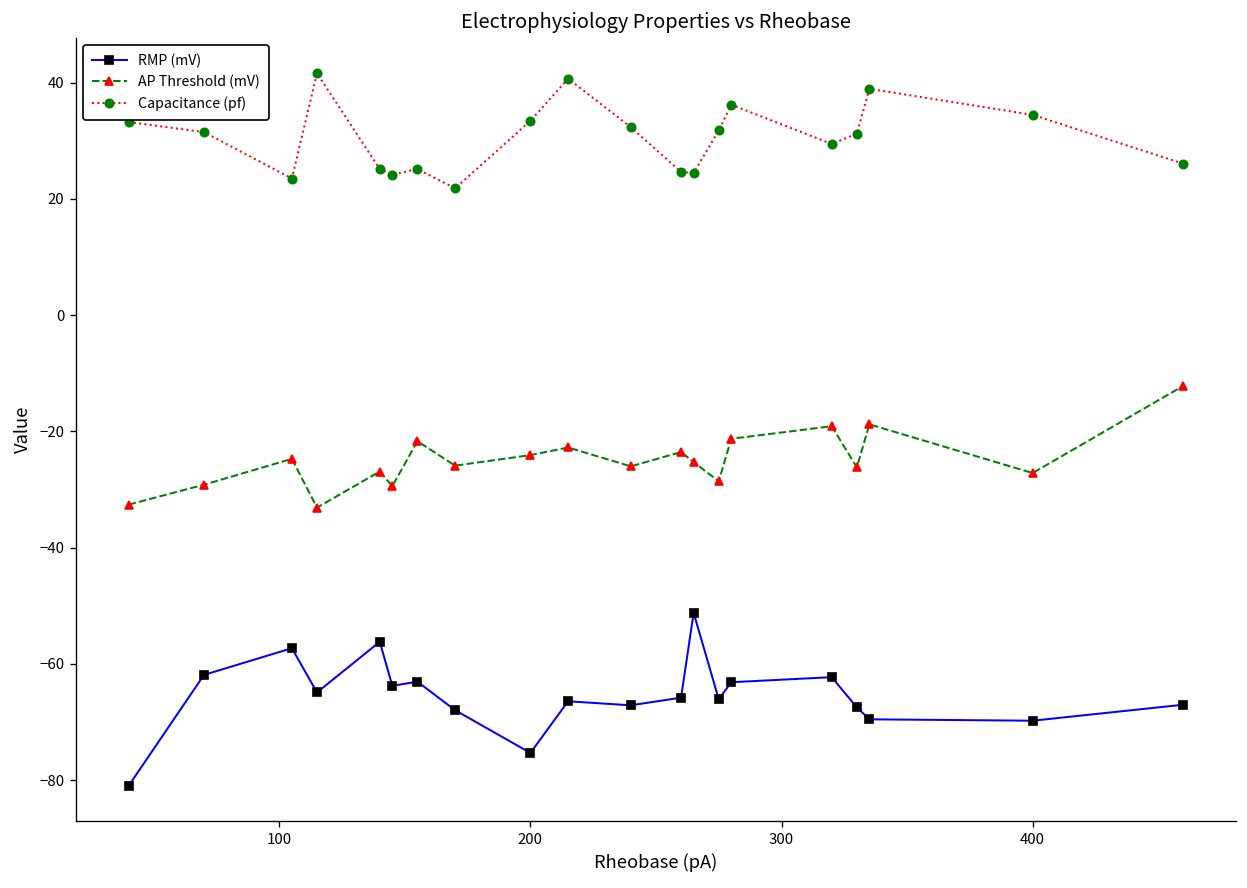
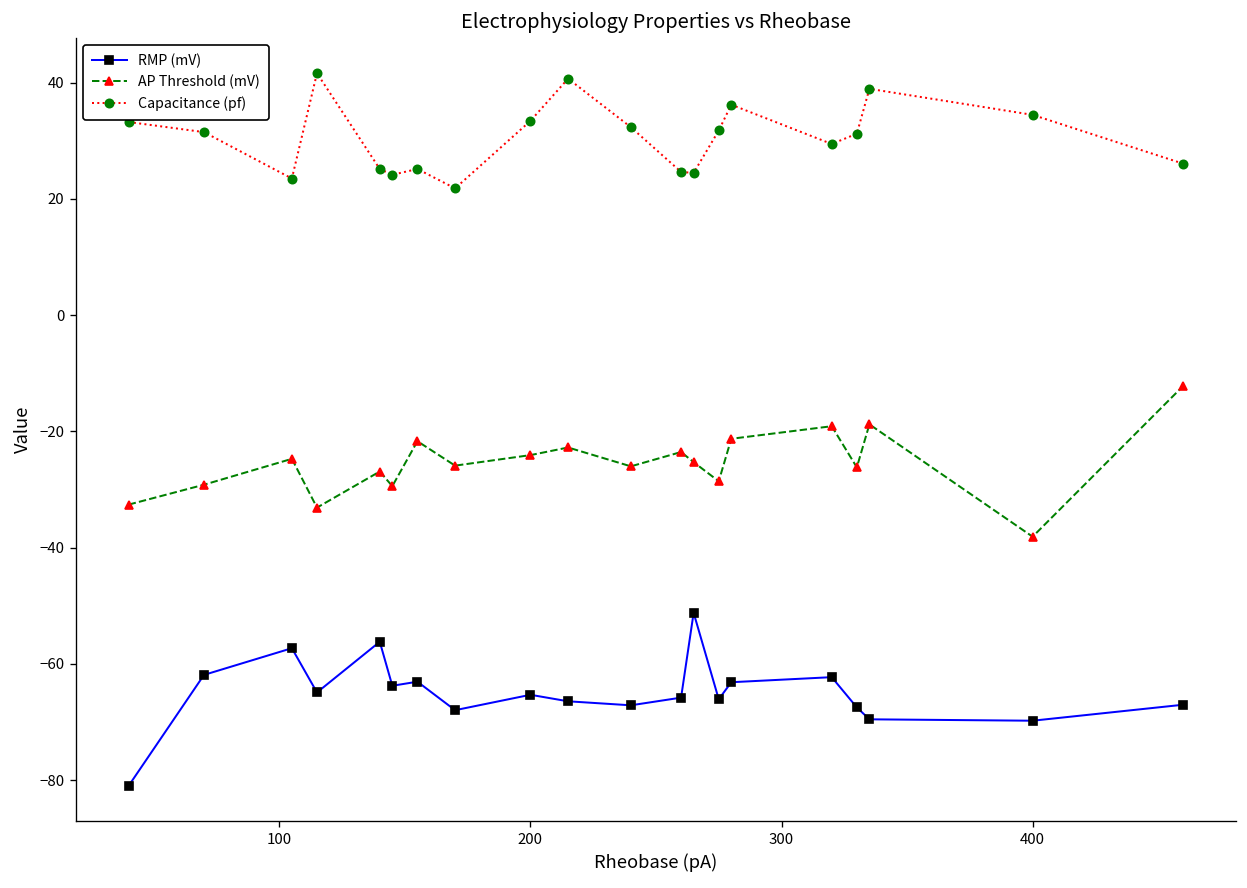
  {
    "RMP (mV)": {
-     "200": -75,
+     "200": -65,
      "400": -70
    },
    "AP Threshold (mV)": {
      "200": -24,
-     "400": -27
+     "400": -38
    },
    "Capacitance (pf)": {
      "200": 33,
      "400": 34
    }
  }
